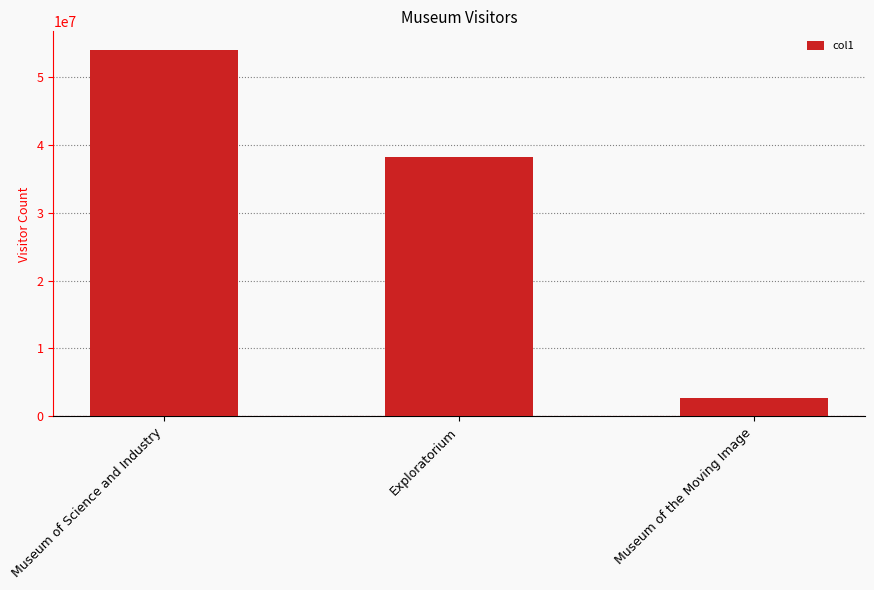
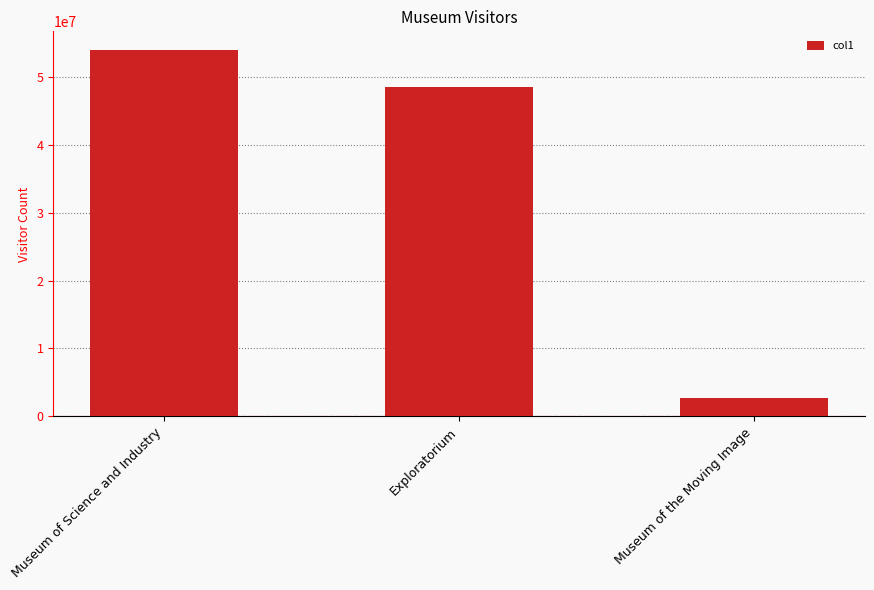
  {
    "Museum of Science and Industry": 54000000,
-   "Exploratorium": 38000000,
+   "Exploratorium": 49000000,
    "Museum of the Moving Image": 3000000
  }
